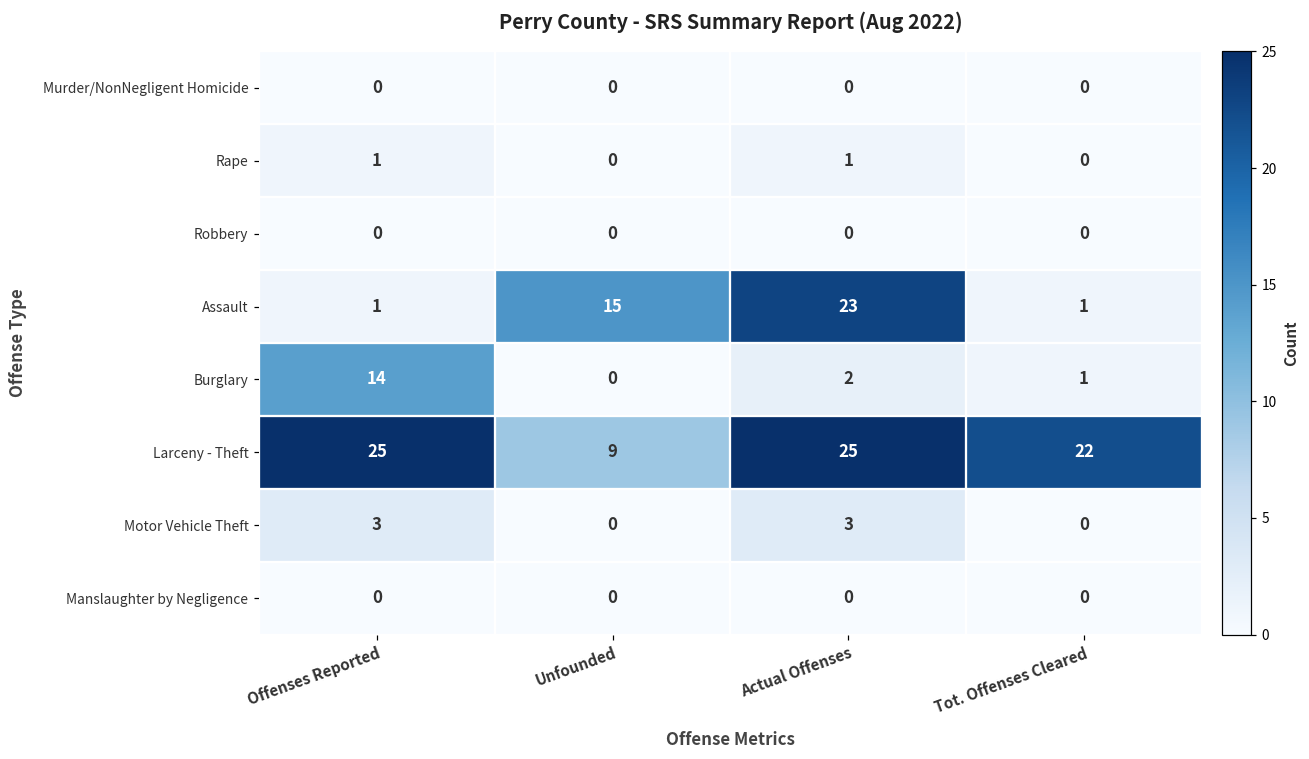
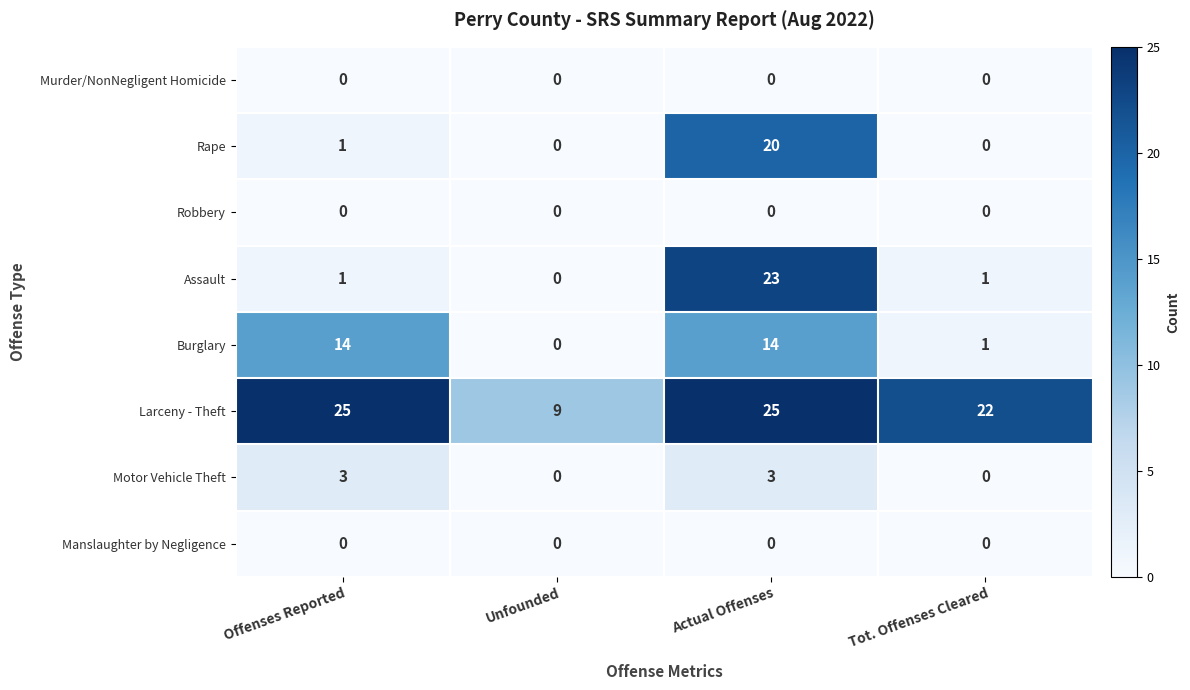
  {
    "Murder/NonNegligent Homicide": {
      "Offenses Reported": 0,
      "Unfounded": 0,
      "Actual Offenses": 0,
      "Tot. Offenses Cleared": 0
    },
    "Rape": {
      "Offenses Reported": 1,
      "Unfounded": 0,
-     "Actual Offenses": 1,
+     "Actual Offenses": 20,
      "Tot. Offenses Cleared": 0
    },
    "Robbery": {
      "Offenses Reported": 0,
      "Unfounded": 0,
      "Actual Offenses": 0,
      "Tot. Offenses Cleared": 0
    },
    "Assault": {
      "Offenses Reported": 1,
-     "Unfounded": 15,
+     "Unfounded": 0,
      "Actual Offenses": 23,
      "Tot. Offenses Cleared": 1
    },
    "Burglary": {
      "Offenses Reported": 14,
      "Unfounded": 0,
-     "Actual Offenses": 2,
+     "Actual Offenses": 14,
      "Tot. Offenses Cleared": 1
    },
    "Larceny - Theft": {
      "Offenses Reported": 25,
      "Unfounded": 9,
      "Actual Offenses": 25,
      "Tot. Offenses Cleared": 22
    },
    "Motor Vehicle Theft": {
      "Offenses Reported": 3,
      "Unfounded": 0,
      "Actual Offenses": 3,
      "Tot. Offenses Cleared": 0
    },
    "Manslaughter by Negligence": {
      "Offenses Reported": 0,
      "Unfounded": 0,
      "Actual Offenses": 0,
      "Tot. Offenses Cleared": 0
    }
  }
